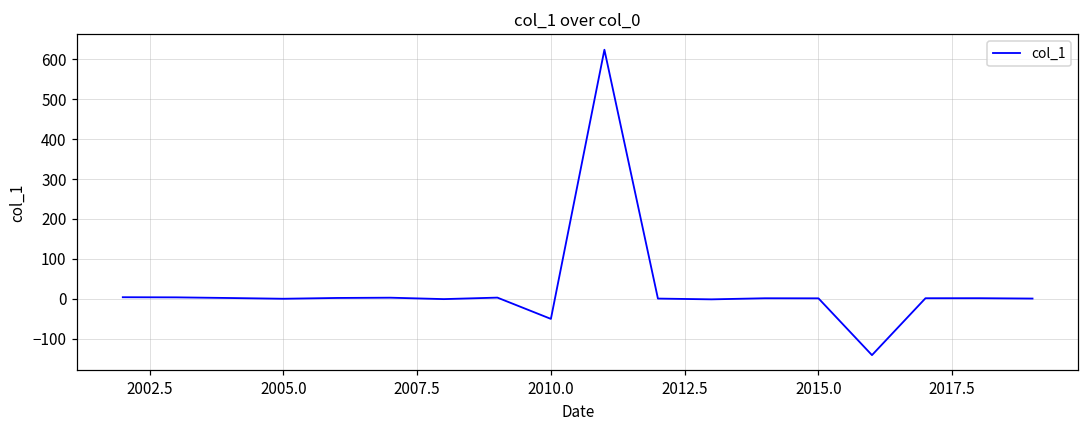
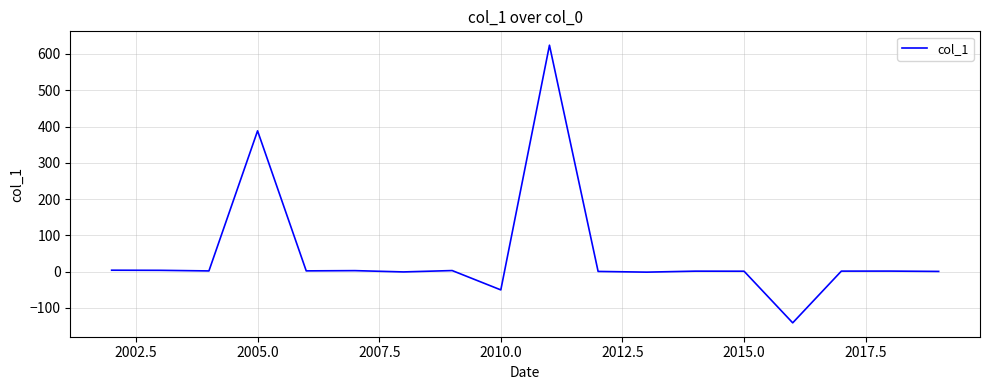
  {
-   "2005.0": 0,
+   "2005.0": 390,
    "2010.0": -50,
    "2015.0": 0
  }
